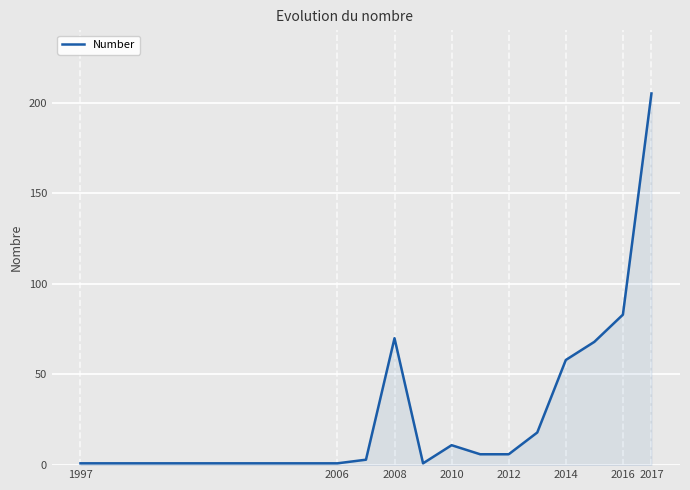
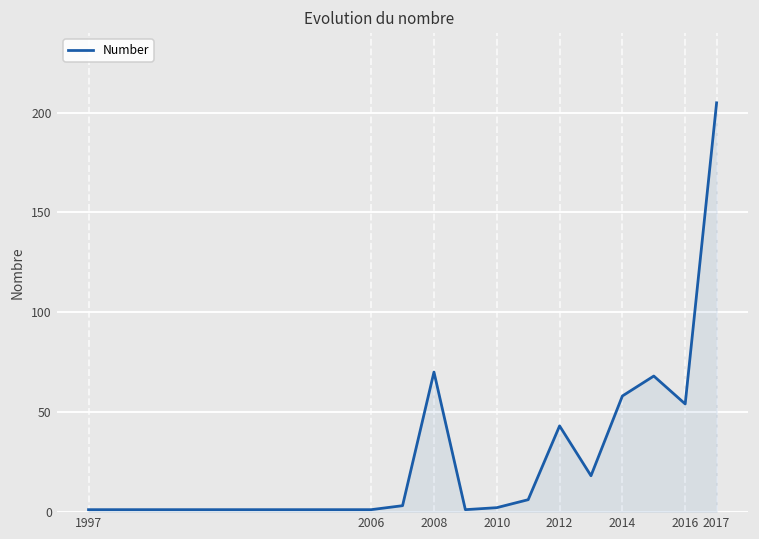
  {
    "1997": 1,
    "2006": 1,
    "2008": 70,
-   "2010": 11,
-   "2012": 6,
+   "2010": 2,
+   "2012": 43,
    "2014": 58,
-   "2016": 83,
+   "2016": 54,
    "2017": 205
  }
